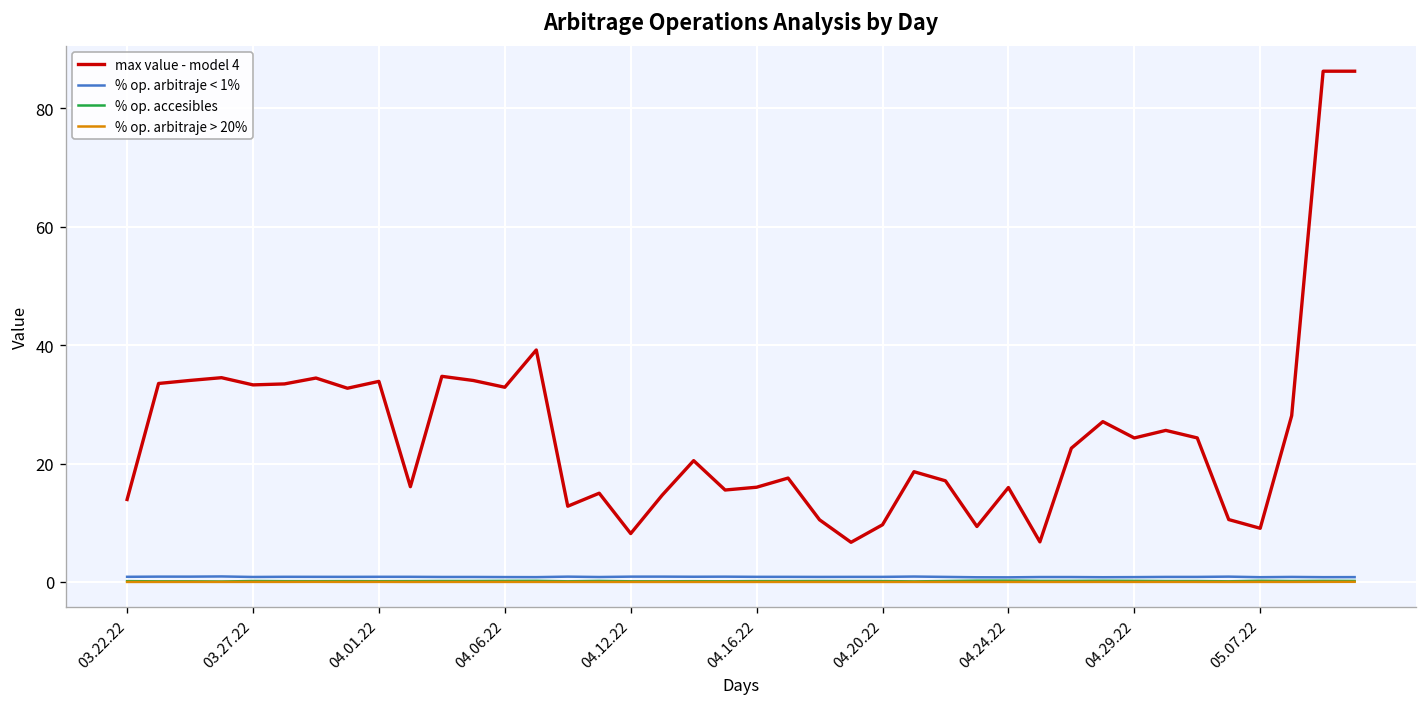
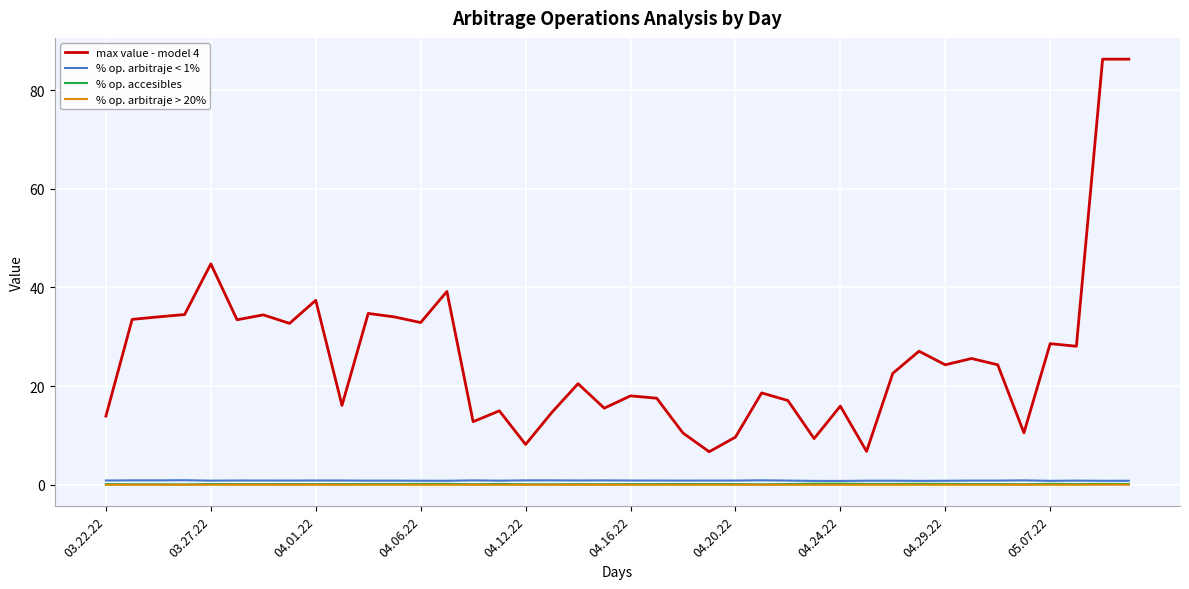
  {
    "max value - model 4": {
      "03.22.22": 14,
-     "03.27.22": 33,
-     "04.01.22": 34,
+     "03.27.22": 45,
+     "04.01.22": 37,
      "04.06.22": 33,
      "04.12.22": 8,
-     "04.16.22": 16,
+     "04.16.22": 18,
      "04.20.22": 10,
      "04.24.22": 16,
      "04.29.22": 24,
-     "05.07.22": 9
+     "05.07.22": 29
    },
    "% op. arbitraje < 1%": {
      "03.22.22": 1,
      "03.27.22": 1,
      "04.01.22": 1,
      "04.06.22": 1,
      "04.12.22": 1,
      "04.16.22": 1,
      "04.20.22": 1,
      "04.24.22": 1,
      "04.29.22": 1,
      "05.07.22": 1
    }
  }
